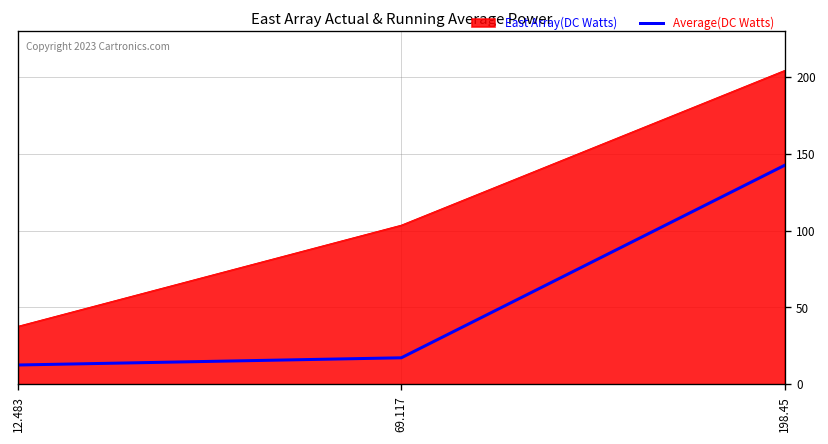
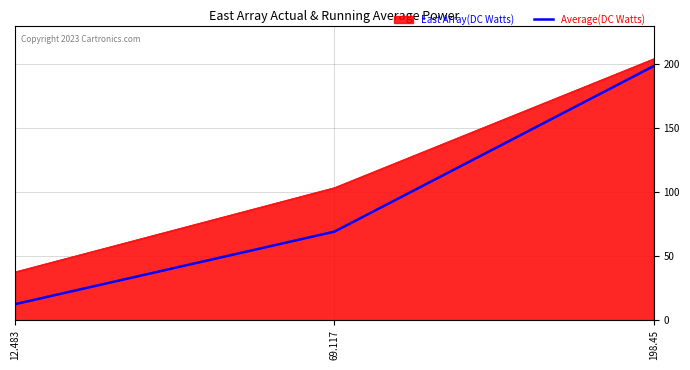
  {
    "East Array(DC Watts)": {
      "12.483": 38,
      "69.117": 104,
      "198.45": 204
    },
    "Average(DC Watts)": {
      "12.483": 12,
-     "69.117": 17,
-     "198.45": 142
+     "69.117": 69,
+     "198.45": 198
    }
  }
